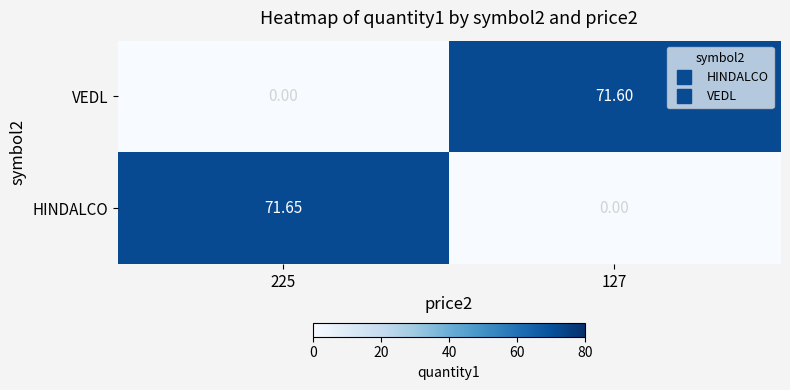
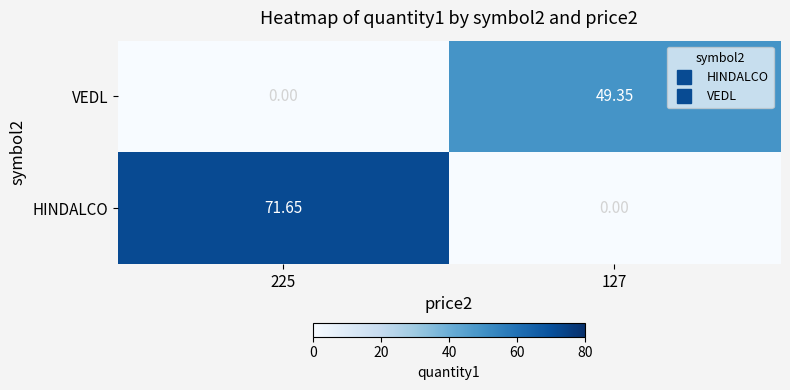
  {
    "VEDL": {
-     "127": 71.60
+     "127": 49.35
    },
    "HINDALCO": {
      "225": 71.65
    }
  }
